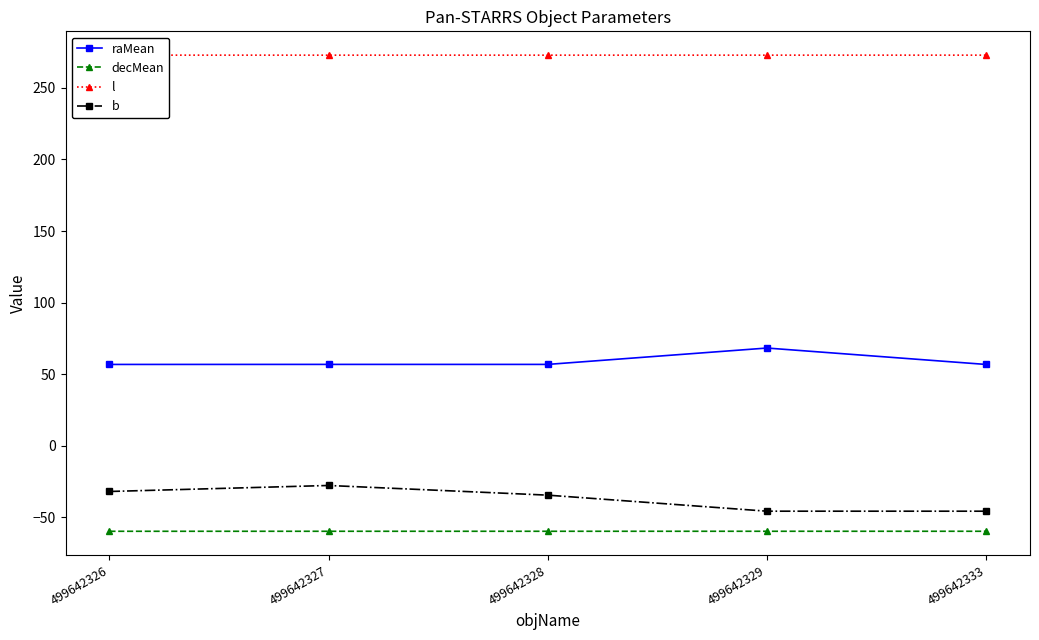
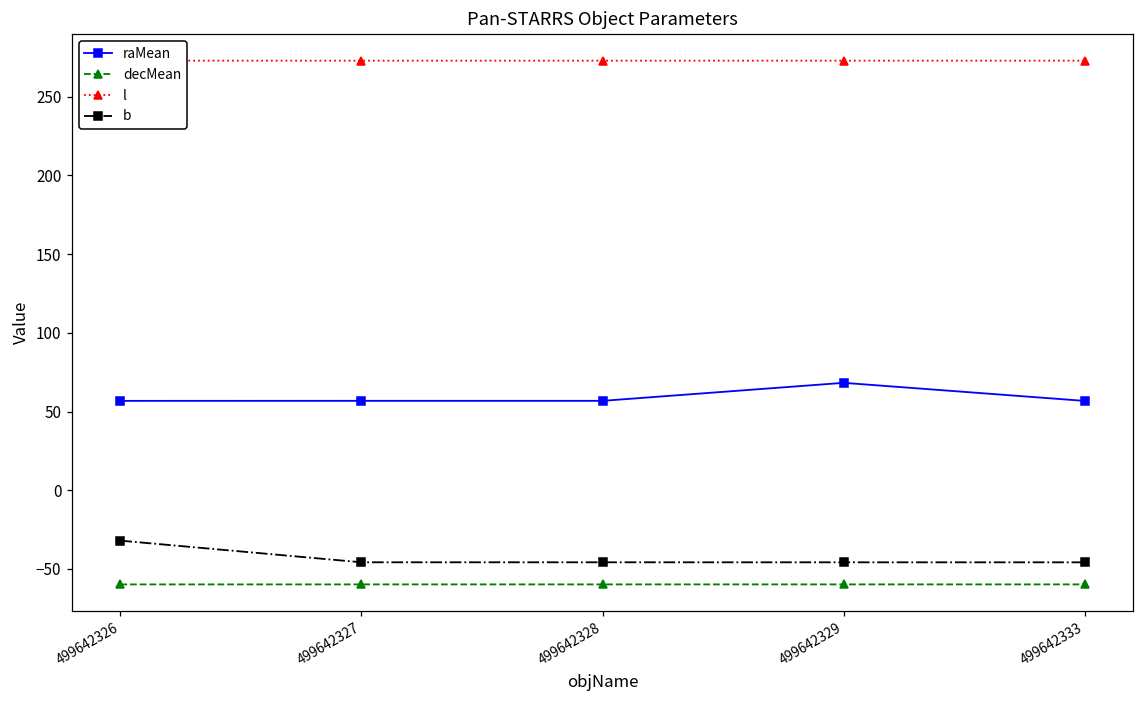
  {
    "raMean": {
      "499642326": 57,
      "499642327": 57,
      "499642328": 57,
      "499642329": 68,
      "499642333": 57
    },
    "decMean": {
      "499642326": -60,
      "499642327": -60,
      "499642328": -60,
      "499642329": -60,
      "499642333": -60
    },
    "l": {
      "499642327": 273,
      "499642328": 273,
      "499642329": 273,
      "499642333": 273
    },
    "b": {
      "499642326": -32,
-     "499642327": -28,
-     "499642328": -35,
+     "499642327": -46,
+     "499642328": -46,
      "499642329": -46,
      "499642333": -46
    }
  }
